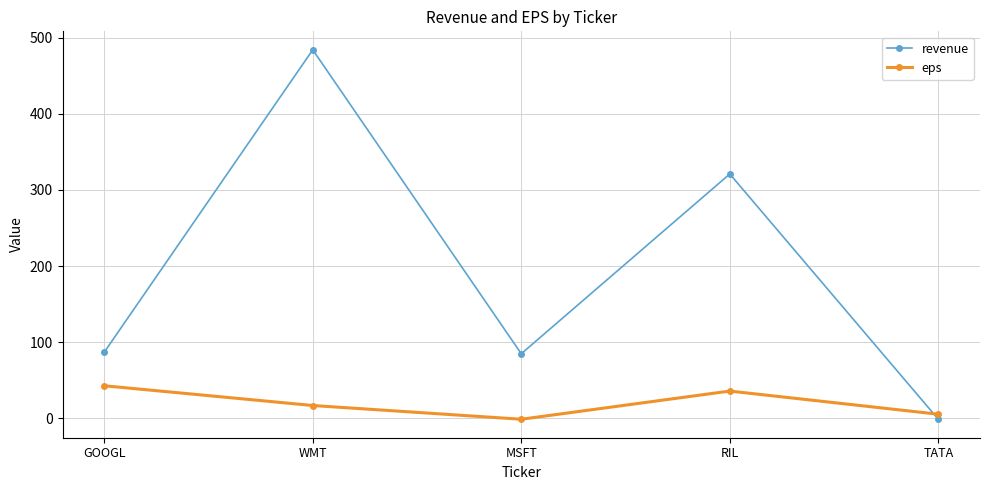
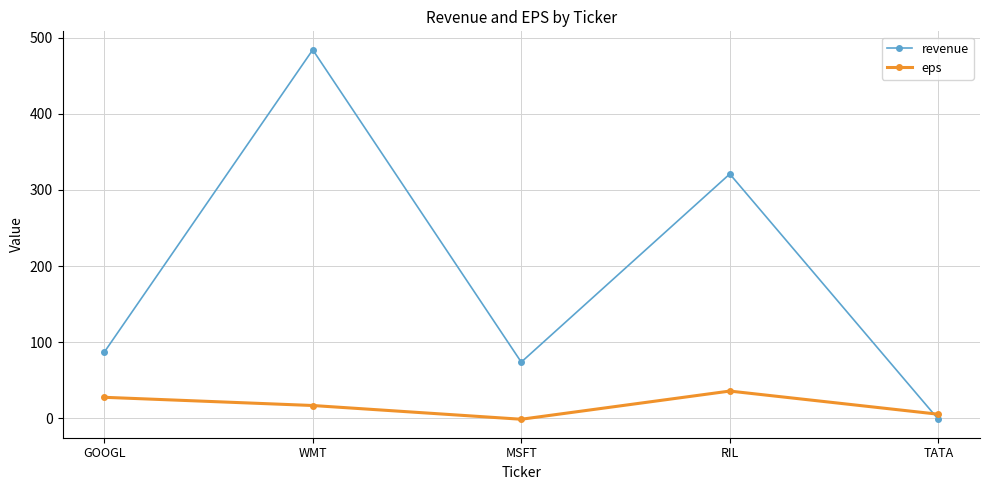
  {
    "revenue": {
      "GOOGL": 90,
      "WMT": 480,
-     "MSFT": 90,
+     "MSFT": 70,
      "RIL": 320,
      "TATA": 0
    },
    "eps": {
-     "GOOGL": 40,
+     "GOOGL": 30,
      "WMT": 20,
      "MSFT": 0,
      "RIL": 40,
      "TATA": 10
    }
  }
